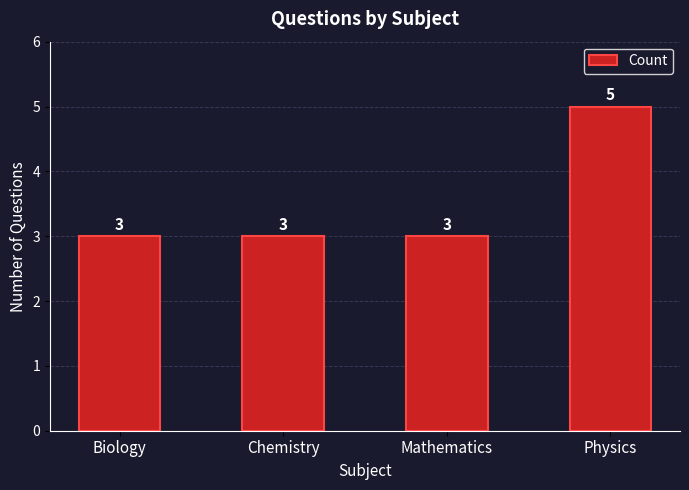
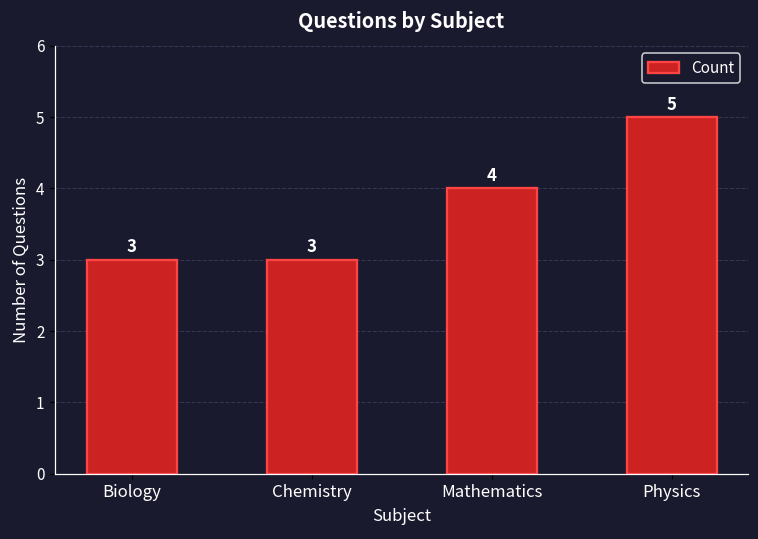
  {
    "Biology": 3,
    "Chemistry": 3,
-   "Mathematics": 3,
+   "Mathematics": 4,
    "Physics": 5
  }
